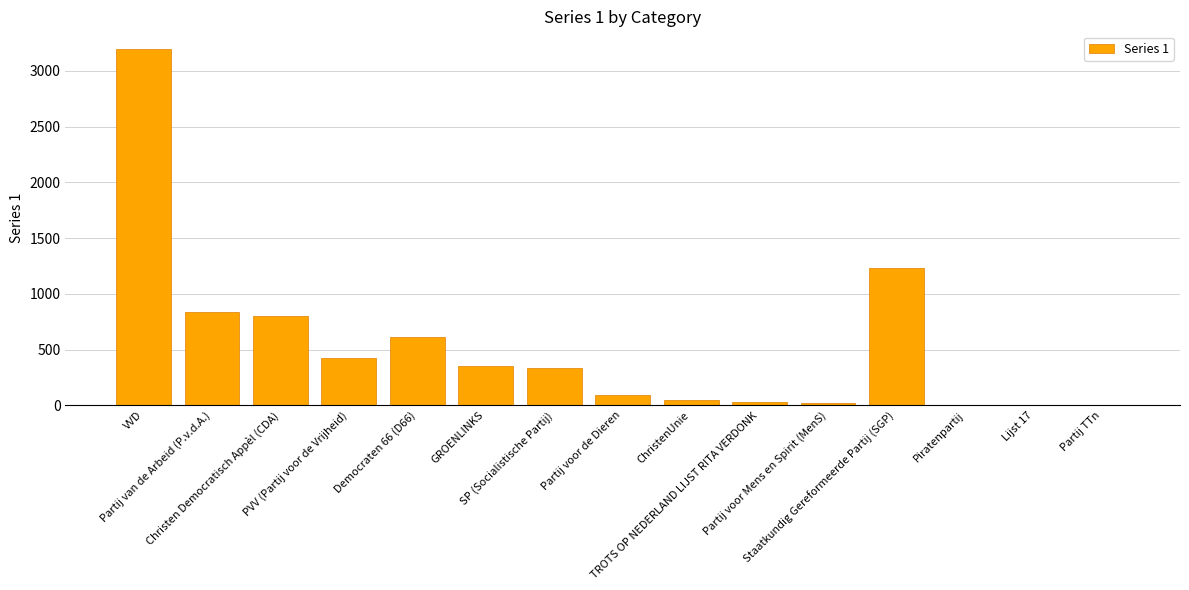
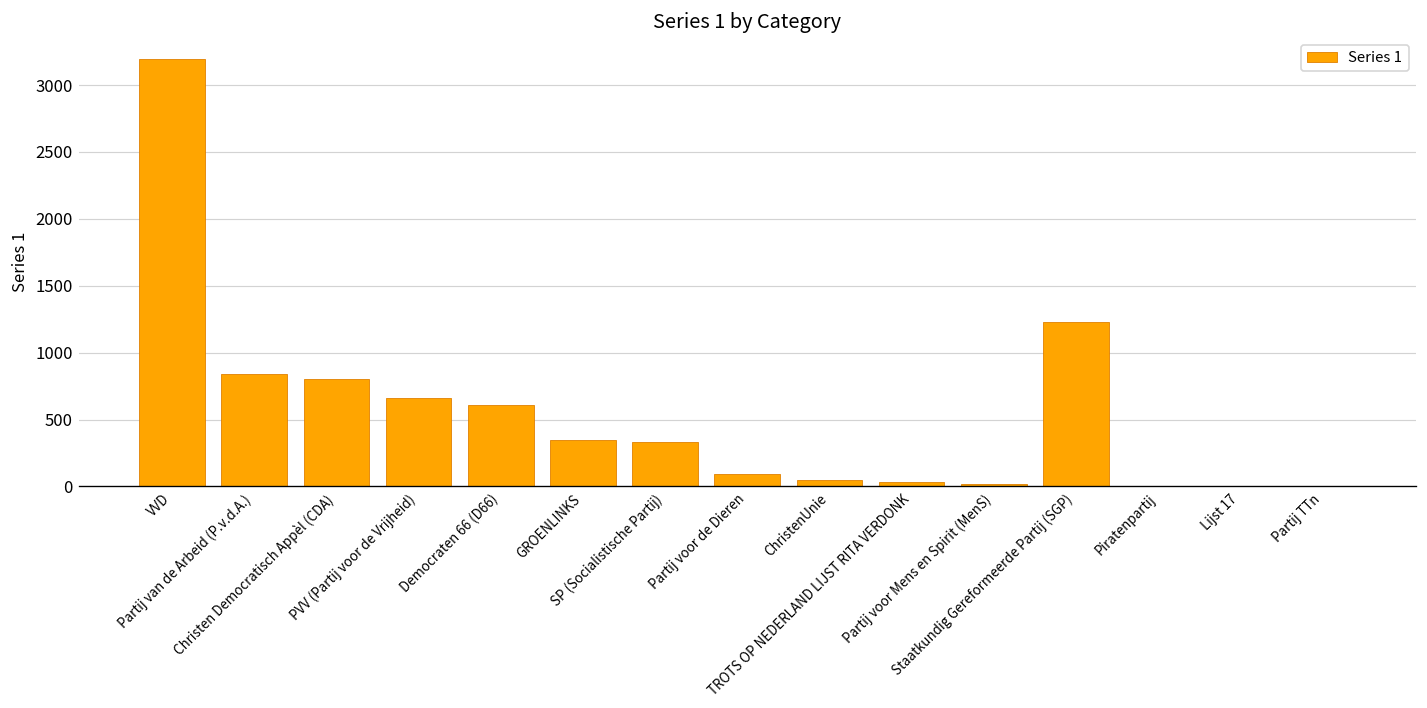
  {
    "VVD": 3200,
    "Partij van de Arbeid (P.v.d.A.)": 840,
    "Christen Democratisch Appèl (CDA)": 800,
-   "PVV (Partij voor de Vrijheid)": 420,
+   "PVV (Partij voor de Vrijheid)": 660,
    "Democraten 66 (D66)": 610,
    "GROENLINKS": 350,
    "SP (Socialistische Partij)": 330,
    "Partij voor de Dieren": 90,
    "ChristenUnie": 50,
    "TROTS OP NEDERLAND LIJST RITA VERDONK": 30,
    "Staatkundig Gereformeerde Partij (SGP)": 1230
  }
